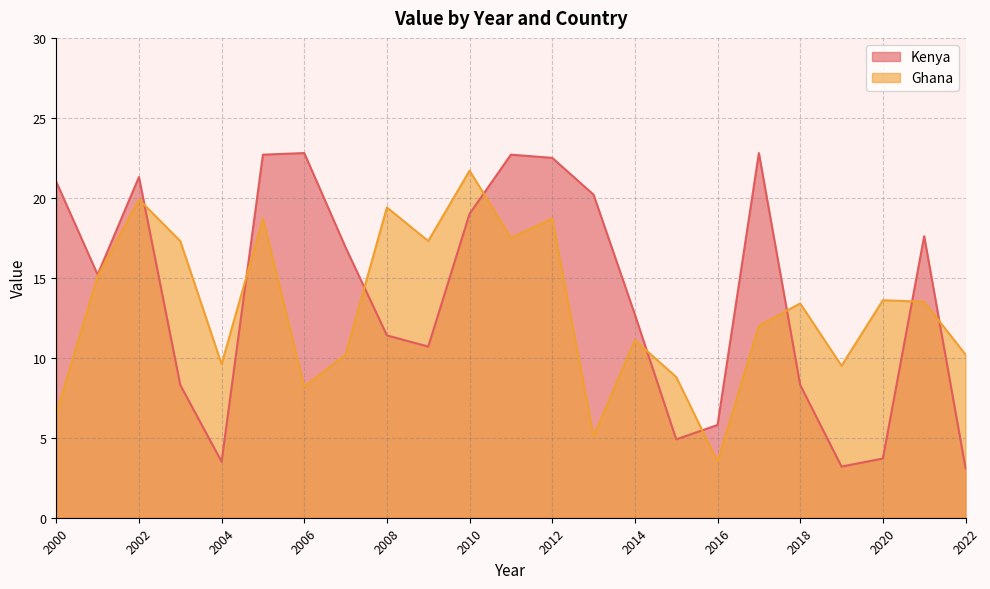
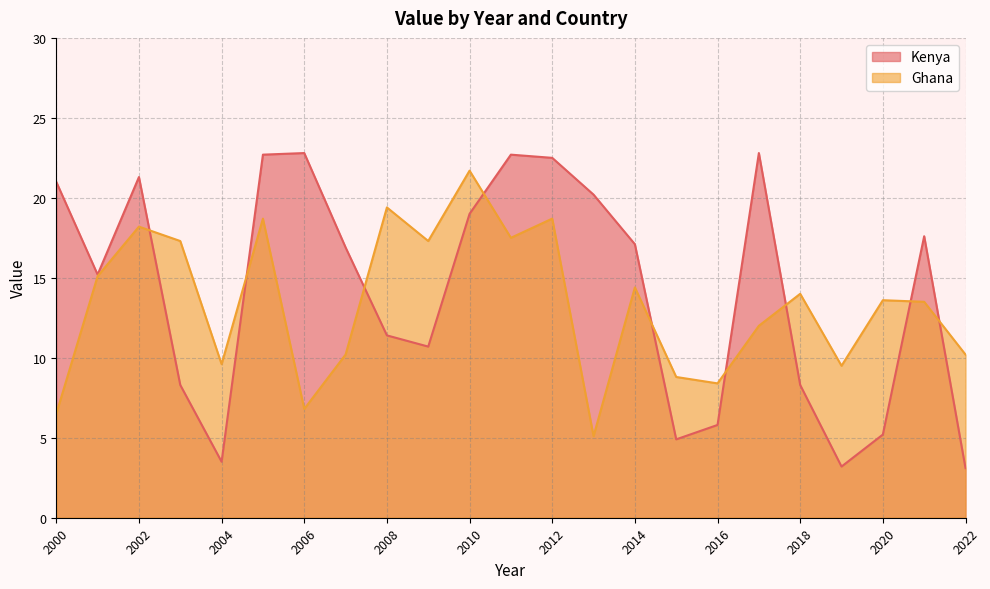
  {
    "Kenya": {
      "2000": 21.0,
      "2002": 21.3,
      "2004": 3.5,
      "2006": 22.8,
      "2008": 11.4,
      "2010": 19.0,
      "2012": 22.5,
-     "2014": 12.7,
+     "2014": 17.1,
      "2016": 5.8,
      "2018": 8.3,
-     "2020": 3.7,
+     "2020": 5.2,
      "2022": 3.1
    },
    "Ghana": {
      "2000": 6.5,
-     "2002": 19.9,
+     "2002": 18.2,
      "2004": 9.6,
-     "2006": 8.2,
+     "2006": 6.8,
      "2008": 19.4,
      "2010": 21.7,
      "2012": 18.7,
-     "2014": 11.1,
-     "2016": 3.5,
-     "2018": 13.4,
+     "2014": 14.4,
+     "2016": 8.4,
+     "2018": 14.0,
      "2020": 13.6,
      "2022": 10.2
    }
  }
